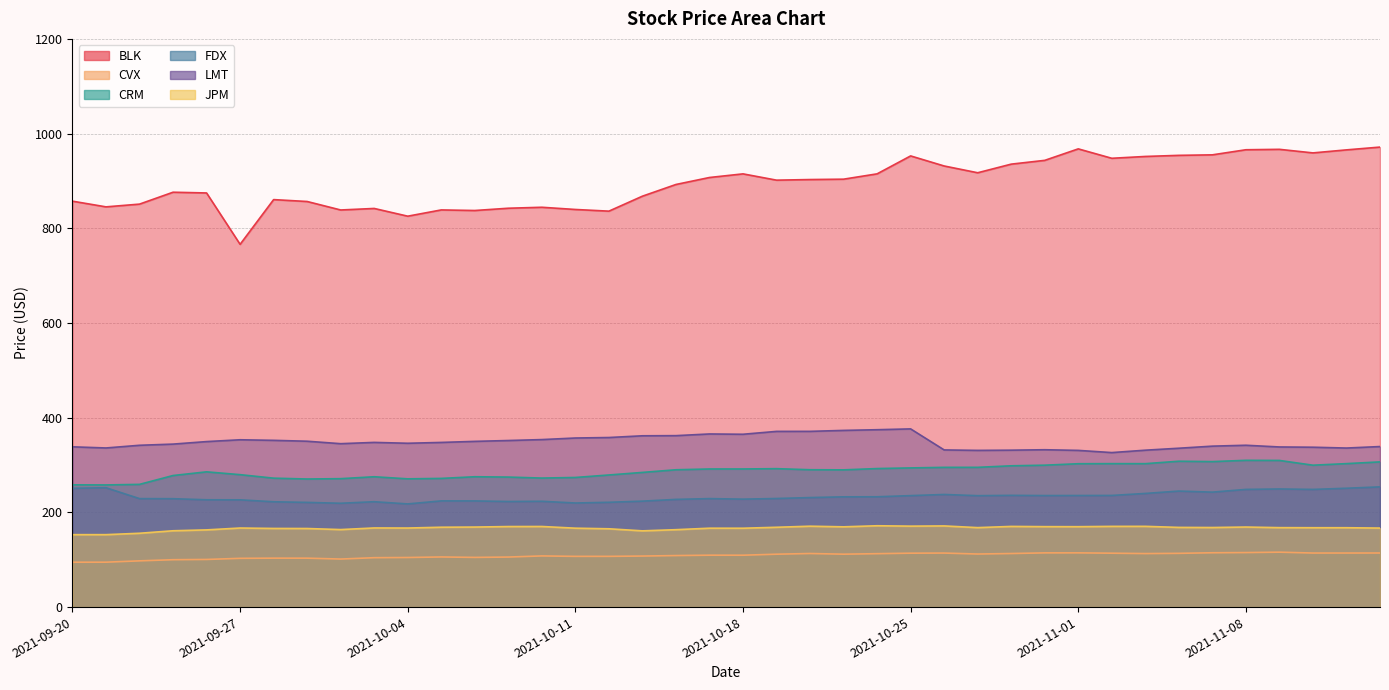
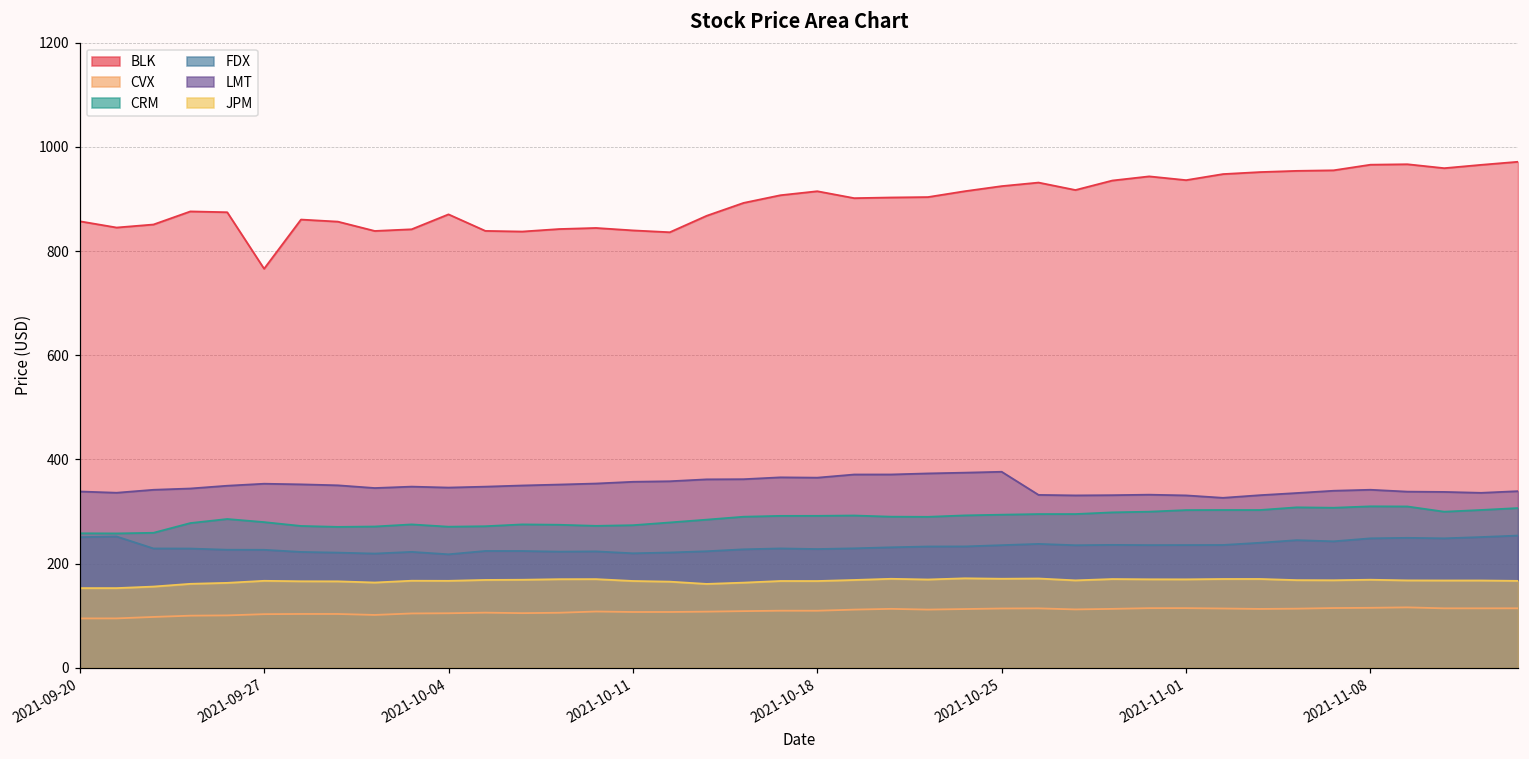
  {
    "BLK": {
      "2021-09-20": 860,
      "2021-09-27": 770,
-     "2021-10-04": 830,
+     "2021-10-04": 870,
      "2021-10-11": 840,
      "2021-10-18": 910,
-     "2021-10-25": 950,
-     "2021-11-01": 970,
+     "2021-10-25": 920,
+     "2021-11-01": 940,
      "2021-11-08": 970
    }
  }
